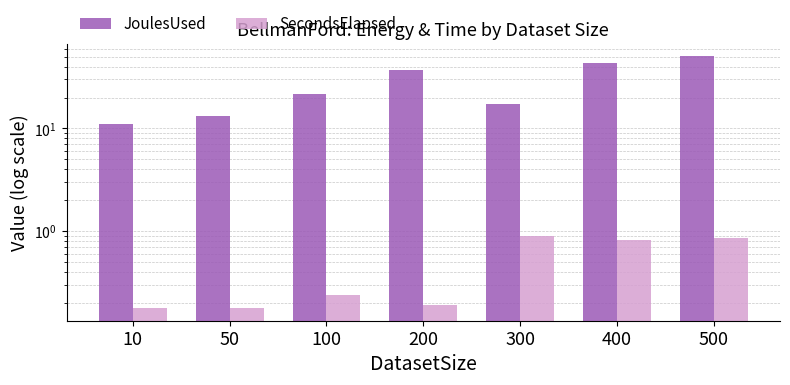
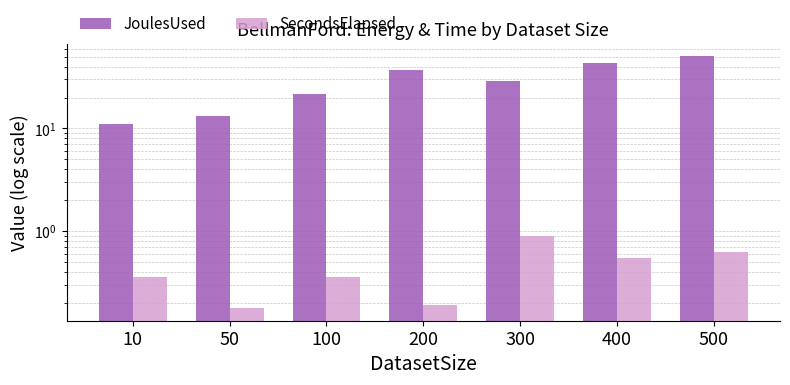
  {
    "JoulesUsed": {
      "10": 11,
      "50": 13,
      "100": 22,
      "200": 37,
-     "300": 17,
+     "300": 29,
      "400": 43,
      "500": 50
    },
    "SecondsElapsed": {
-     "10": 0.18,
+     "10": 0.36,
      "50": 0.18,
-     "100": 0.24,
+     "100": 0.36,
      "200": 0.19,
      "300": 0.9,
-     "400": 0.8,
-     "500": 0.9
+     "400": 0.5,
+     "500": 0.6
    }
  }
